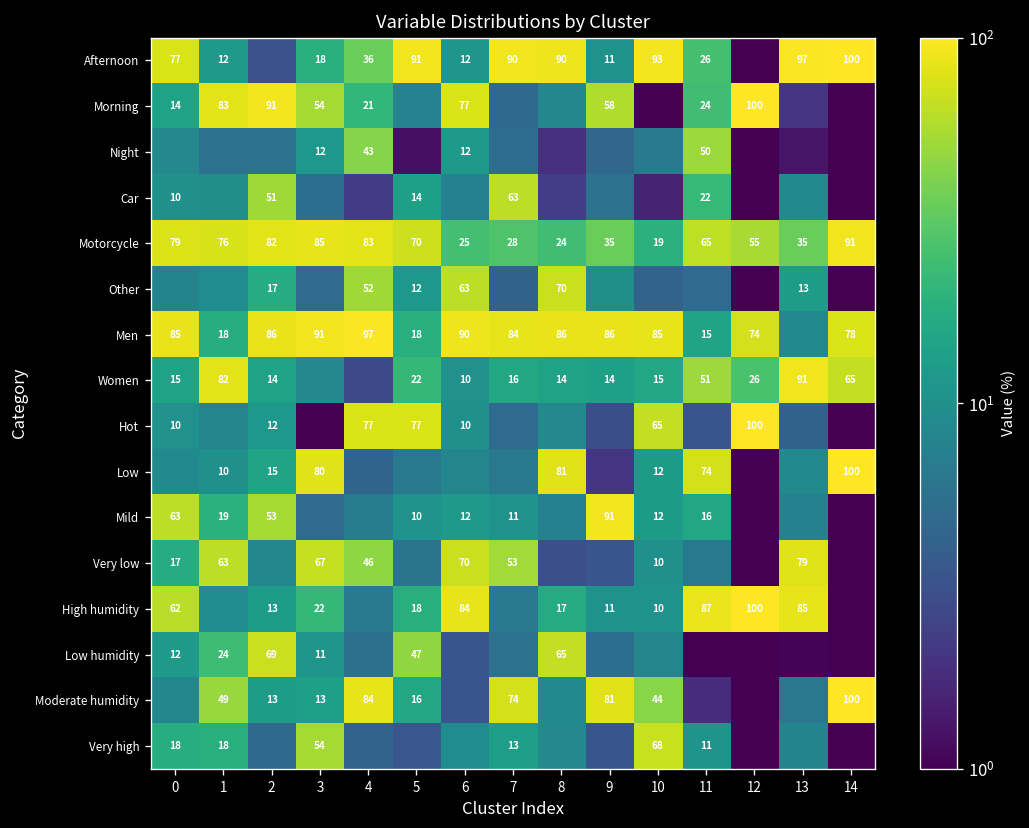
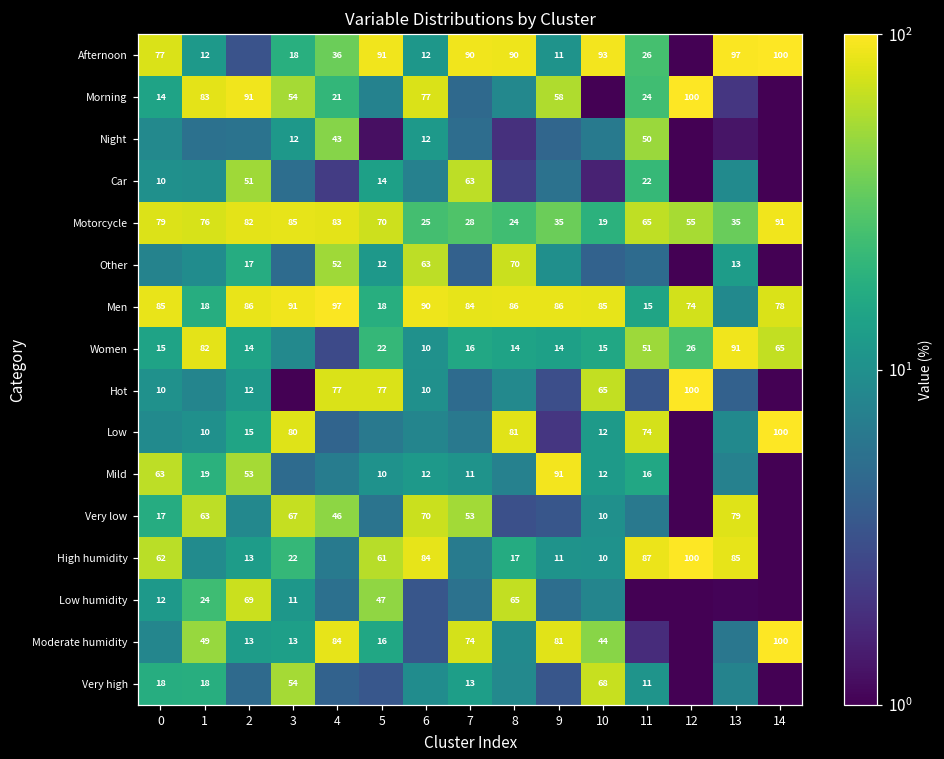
  {
    "Afternoon": {
      "0": 77,
      "1": 12,
      "3": 18,
      "4": 36,
      "5": 91,
      "6": 12,
      "7": 90,
      "8": 90,
      "9": 11,
      "10": 93,
      "11": 26,
      "13": 97,
      "14": 100
    },
    "Morning": {
      "0": 14,
      "1": 83,
      "2": 91,
      "3": 54,
      "4": 21,
      "6": 77,
      "9": 58,
      "11": 24,
      "12": 100
    },
    "Night": {
      "3": 12,
      "4": 43,
      "6": 12,
      "11": 50
    },
    "Car": {
      "0": 10,
      "2": 51,
      "5": 14,
      "7": 63,
      "11": 22
    },
    "Motorcycle": {
      "0": 79,
      "1": 76,
      "2": 82,
      "3": 85,
      "4": 83,
      "5": 70,
      "6": 25,
      "7": 28,
      "8": 24,
      "9": 35,
      "10": 19,
      "11": 65,
      "12": 55,
      "13": 35,
      "14": 91
    },
    "Other": {
      "2": 17,
      "4": 52,
      "5": 12,
      "6": 63,
      "8": 70,
      "13": 13
    },
    "Men": {
      "0": 85,
      "1": 18,
      "2": 86,
      "3": 91,
      "4": 97,
      "5": 18,
      "6": 90,
      "7": 84,
      "8": 86,
      "9": 86,
      "10": 85,
      "11": 15,
      "12": 74,
      "14": 78
    },
    "Women": {
      "0": 15,
      "1": 82,
      "2": 14,
      "5": 22,
      "6": 10,
      "7": 16,
      "8": 14,
      "9": 14,
      "10": 15,
      "11": 51,
      "12": 26,
      "13": 91,
      "14": 65
    },
    "Hot": {
      "0": 10,
      "2": 12,
      "4": 77,
      "5": 77,
      "6": 10,
      "10": 65,
      "12": 100
    },
    "Low": {
      "1": 10,
      "2": 15,
      "3": 80,
      "8": 81,
      "10": 12,
      "11": 74,
      "14": 100
    },
    "Mild": {
      "0": 63,
      "1": 19,
      "2": 53,
      "5": 10,
      "6": 12,
      "7": 11,
      "9": 91,
      "10": 12,
      "11": 16
    },
    "Very low": {
      "0": 17,
      "1": 63,
      "3": 67,
      "4": 46,
      "6": 70,
      "7": 53,
      "10": 10,
      "13": 79
    },
    "High humidity": {
      "0": 62,
      "2": 13,
      "3": 22,
-     "5": 18,
+     "5": 61,
      "6": 84,
      "8": 17,
      "9": 11,
      "10": 10,
      "11": 87,
      "12": 100,
      "13": 85
    },
    "Low humidity": {
      "0": 12,
      "1": 24,
      "2": 69,
      "3": 11,
      "5": 47,
      "8": 65
    },
    "Moderate humidity": {
      "1": 49,
      "2": 13,
      "3": 13,
      "4": 84,
      "5": 16,
      "7": 74,
      "9": 81,
      "10": 44,
      "14": 100
    },
    "Very high": {
      "0": 18,
      "1": 18,
      "3": 54,
      "7": 13,
      "10": 68,
      "11": 11
    }
  }
